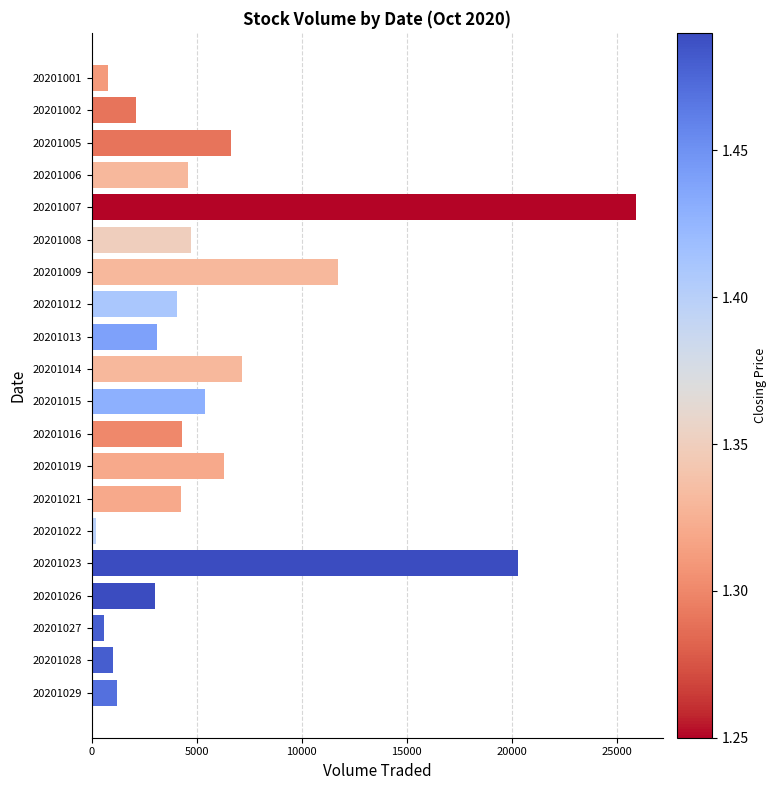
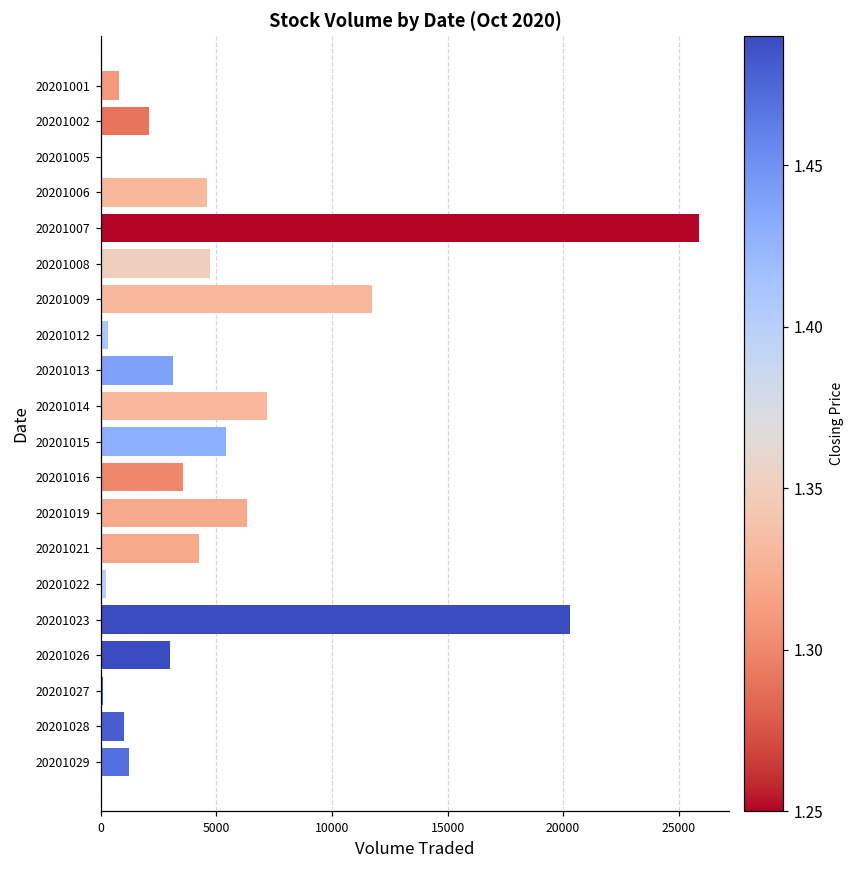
  {
    "20201001": 800,
    "20201002": 2100,
-   "20201005": 6600,
+   "20201005": 0,
    "20201006": 4600,
    "20201007": 25900,
    "20201008": 4700,
    "20201009": 11700,
-   "20201012": 4100,
+   "20201012": 300,
    "20201013": 3100,
    "20201014": 7200,
    "20201015": 5400,
-   "20201016": 4300,
+   "20201016": 3600,
    "20201019": 6300,
    "20201021": 4200,
    "20201022": 200,
    "20201023": 20300,
    "20201026": 3000,
-   "20201027": 600,
+   "20201027": 100,
    "20201028": 1000,
    "20201029": 1200
  }
